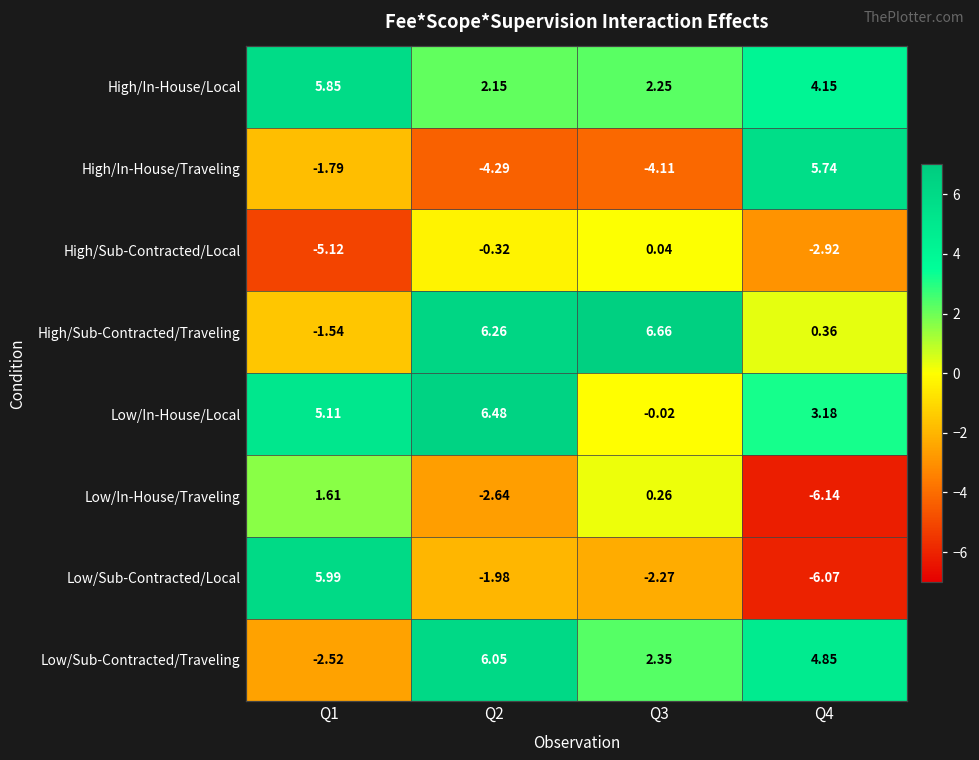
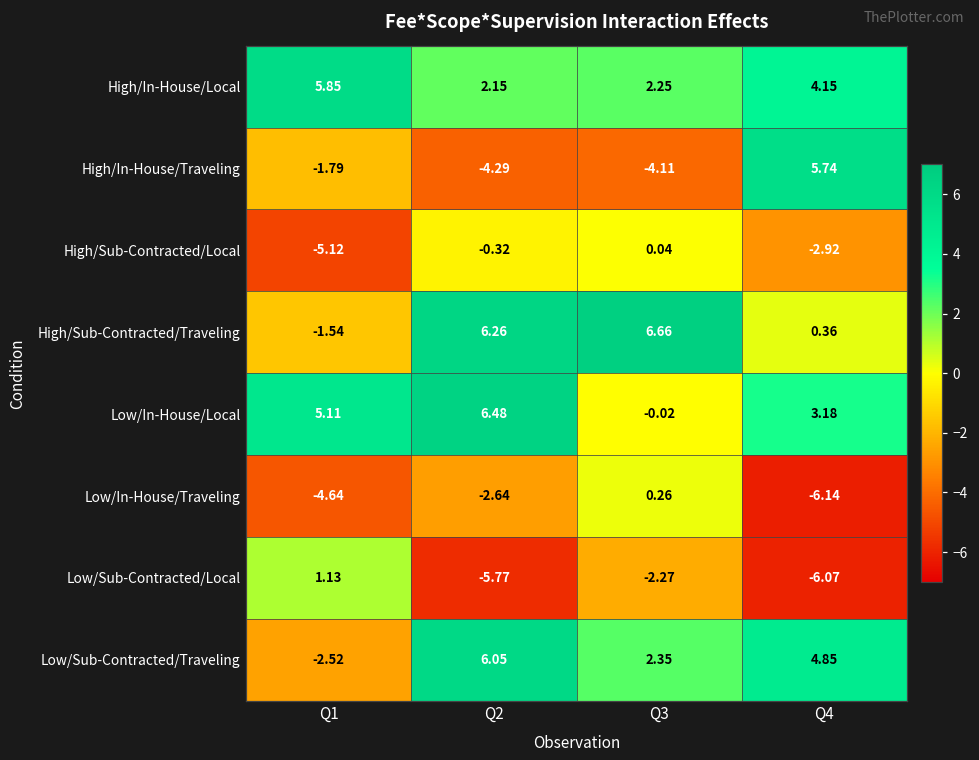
  {
    "High/In-House/Local": {
      "Q1": 5.85,
      "Q2": 2.15,
      "Q3": 2.25,
      "Q4": 4.15
    },
    "High/In-House/Traveling": {
      "Q1": -1.79,
      "Q2": -4.29,
      "Q3": -4.11,
      "Q4": 5.74
    },
    "High/Sub-Contracted/Local": {
      "Q1": -5.12,
      "Q2": -0.32,
      "Q3": 0.04,
      "Q4": -2.92
    },
    "High/Sub-Contracted/Traveling": {
      "Q1": -1.54,
      "Q2": 6.26,
      "Q3": 6.66,
      "Q4": 0.36
    },
    "Low/In-House/Local": {
      "Q1": 5.11,
      "Q2": 6.48,
      "Q3": -0.02,
      "Q4": 3.18
    },
    "Low/In-House/Traveling": {
-     "Q1": 1.61,
+     "Q1": -4.64,
      "Q2": -2.64,
      "Q3": 0.26,
      "Q4": -6.14
    },
    "Low/Sub-Contracted/Local": {
-     "Q1": 5.99,
-     "Q2": -1.98,
+     "Q1": 1.13,
+     "Q2": -5.77,
      "Q3": -2.27,
      "Q4": -6.07
    },
    "Low/Sub-Contracted/Traveling": {
      "Q1": -2.52,
      "Q2": 6.05,
      "Q3": 2.35,
      "Q4": 4.85
    }
  }
